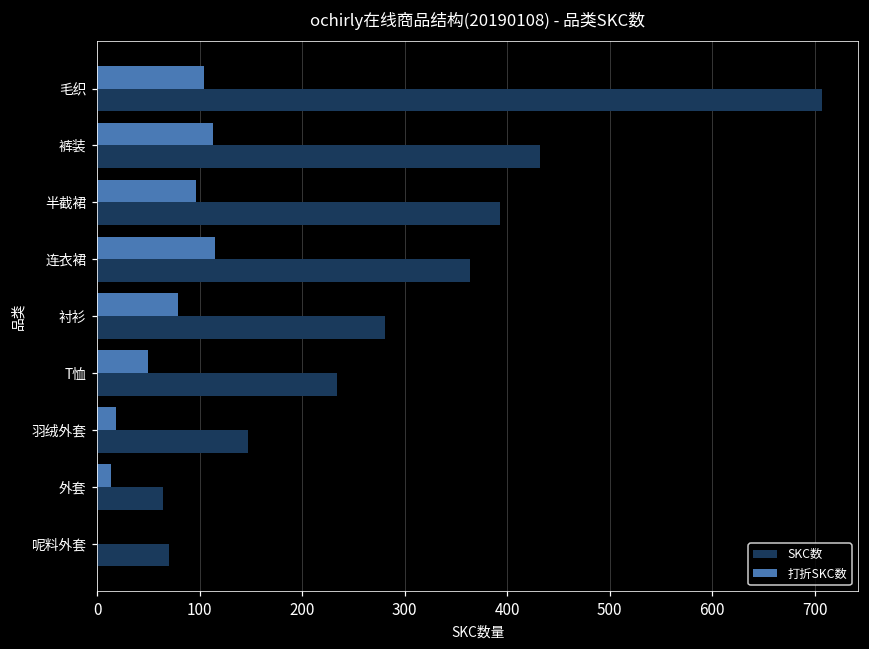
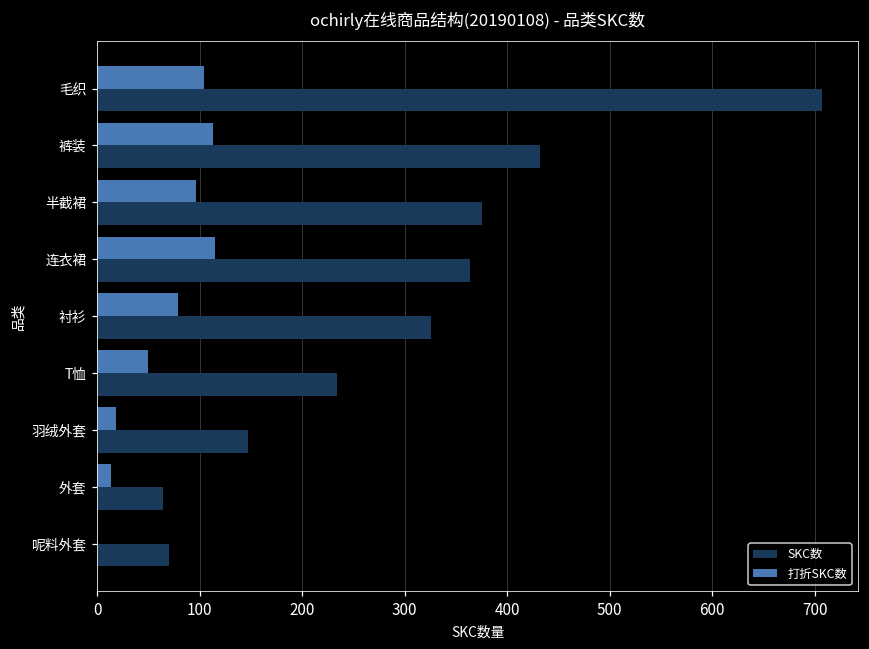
  {
    "SKC数": {
      "毛织": 710,
      "裤装": 430,
-     "半截裙": 390,
+     "半截裙": 380,
      "连衣裙": 360,
-     "衬衫": 280,
+     "衬衫": 330,
      "T恤": 230,
      "羽绒外套": 150,
      "外套": 60,
      "呢料外套": 70
    },
    "打折SKC数": {
      "毛织": 100,
      "裤装": 110,
      "半截裙": 100,
      "连衣裙": 120,
      "衬衫": 80,
      "T恤": 50,
      "羽绒外套": 20,
      "外套": 10,
      "呢料外套": 0
    }
  }
